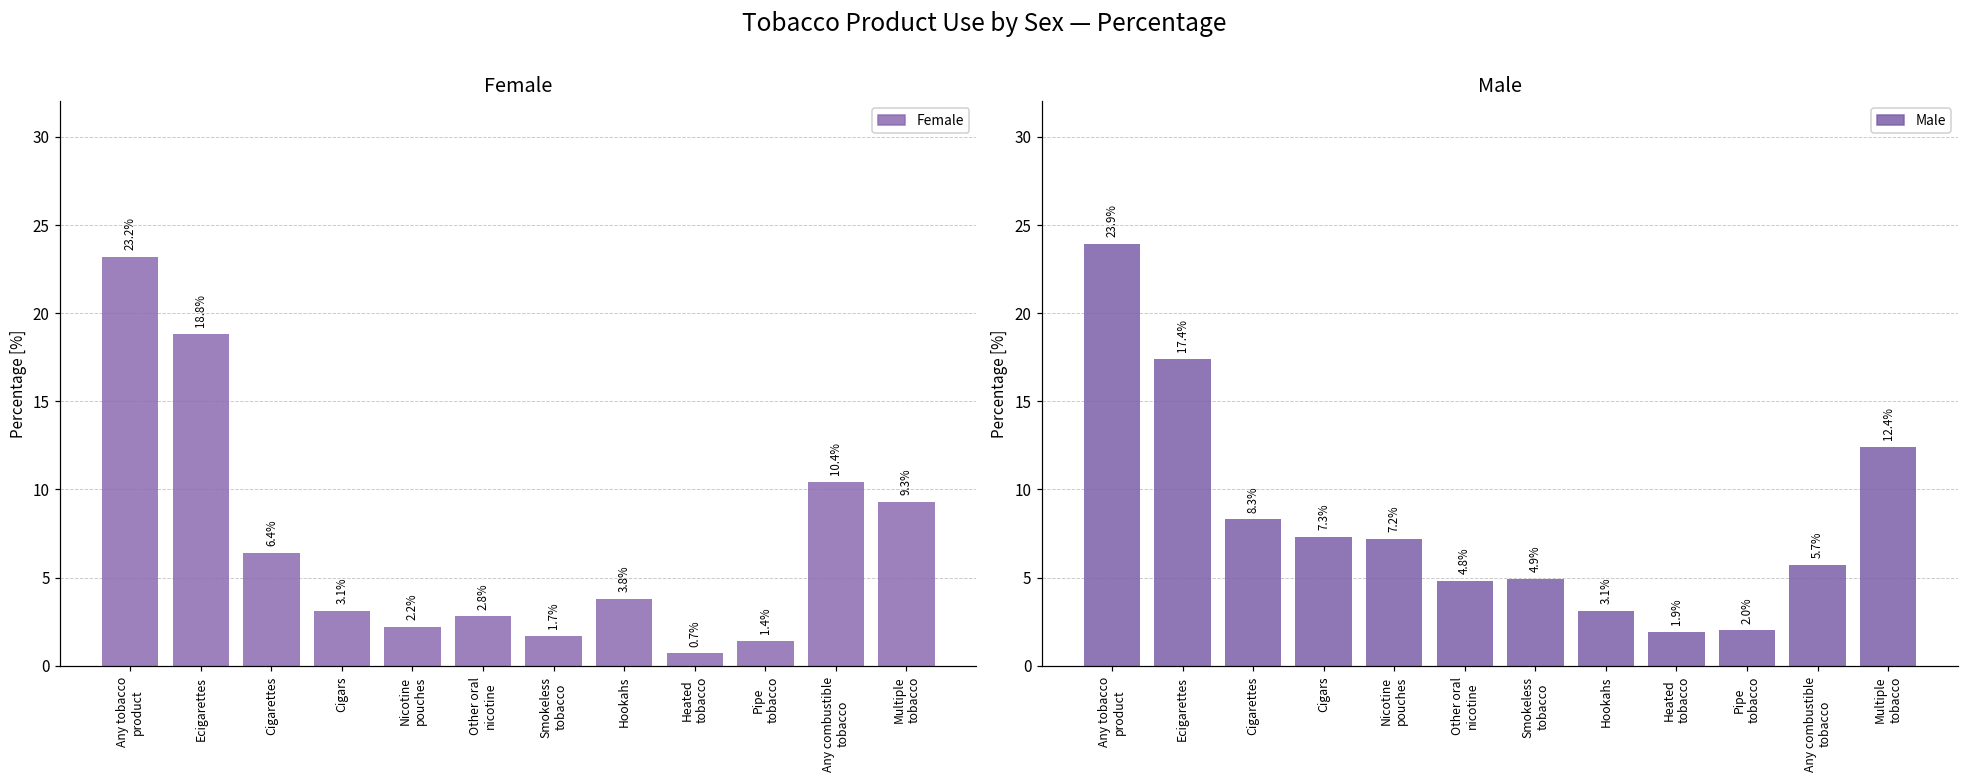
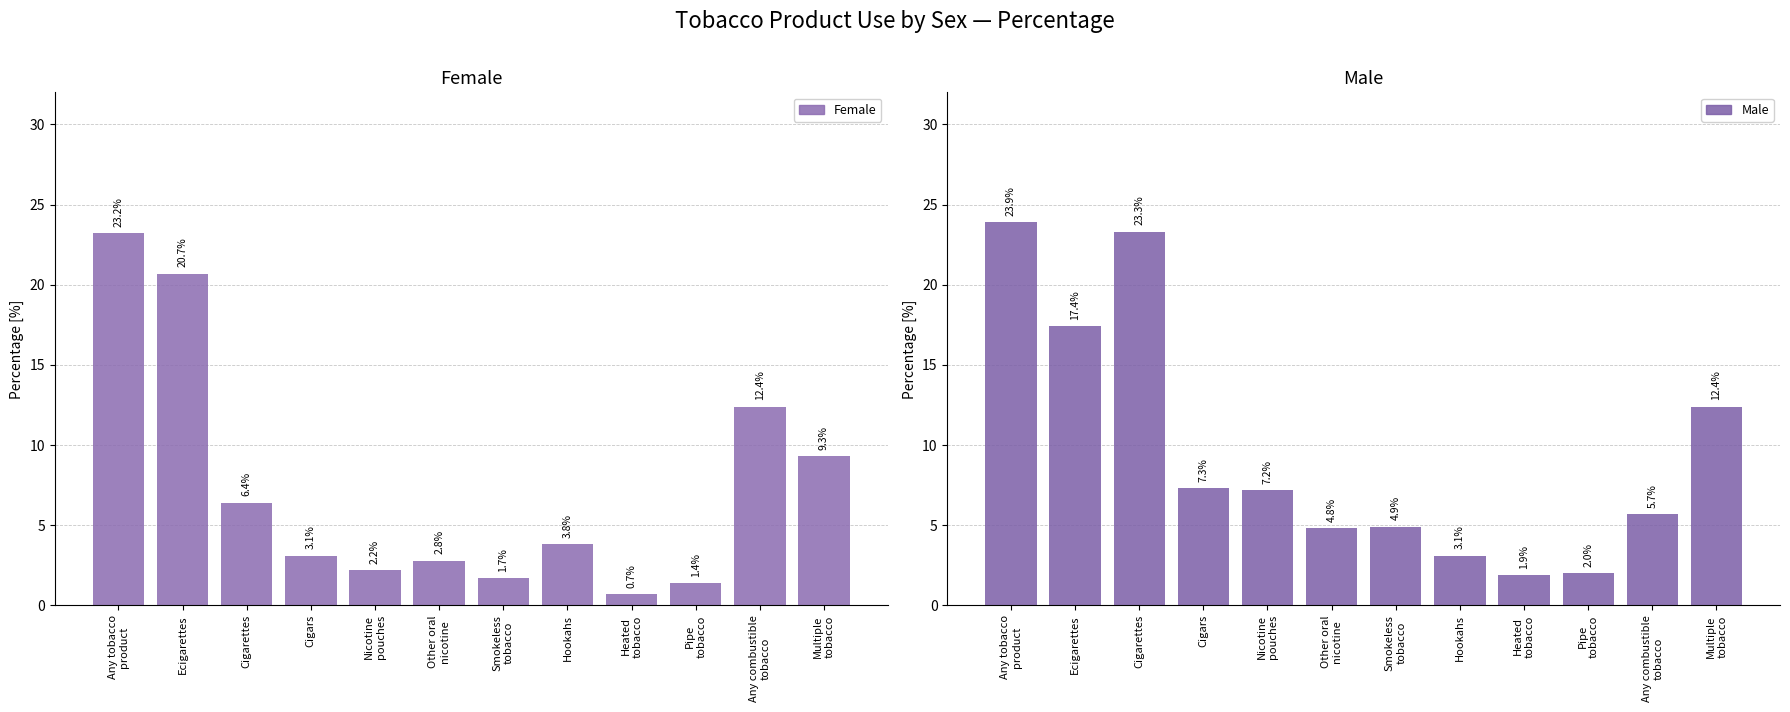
  {
    "Female": {
      "Any tobacco product": "23.2%",
-     "Ecigarettes": "18.8%",
+     "Ecigarettes": "20.7%",
      "Cigarettes": "6.4%",
      "Cigars": "3.1%",
      "Nicotine pouches": "2.2%",
      "Other oral nicotine": "2.8%",
      "Smokeless tobacco": "1.7%",
      "Hookahs": "3.8%",
      "Heated tobacco": "0.7%",
      "Pipe tobacco": "1.4%",
-     "Any combustible tobacco": "10.4%",
+     "Any combustible tobacco": "12.4%",
      "Multiple tobacco": "9.3%"
    },
    "Male": {
      "Any tobacco product": "23.9%",
      "Ecigarettes": "17.4%",
-     "Cigarettes": "8.3%",
+     "Cigarettes": "23.3%",
      "Cigars": "7.3%",
      "Nicotine pouches": "7.2%",
      "Other oral nicotine": "4.8%",
      "Smokeless tobacco": "4.9%",
      "Hookahs": "3.1%",
      "Heated tobacco": "1.9%",
      "Pipe tobacco": "2.0%",
      "Any combustible tobacco": "5.7%",
      "Multiple tobacco": "12.4%"
    }
  }
